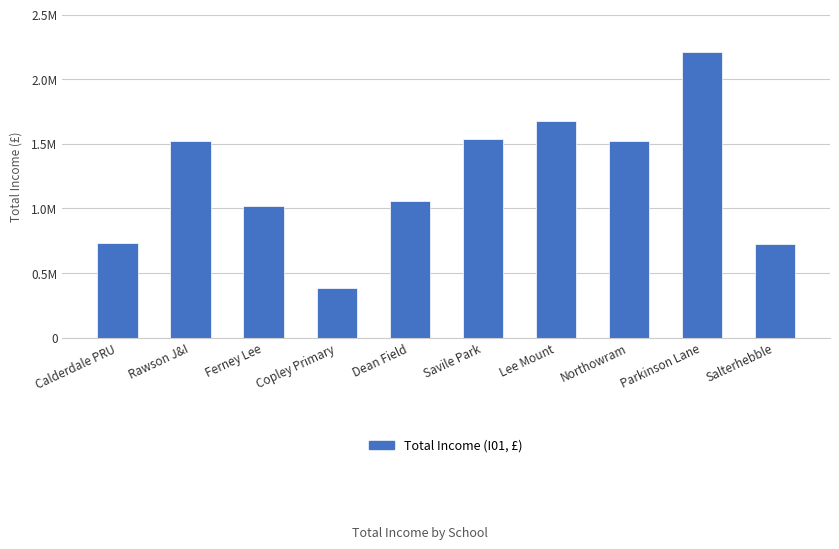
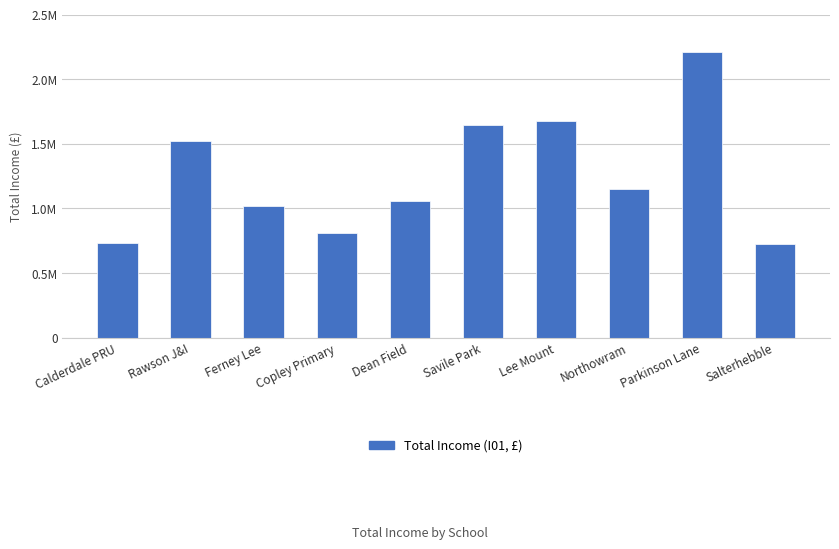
  {
    "Calderdale PRU": 730000,
    "Rawson J&I": 1520000,
    "Ferney Lee": 1020000,
-   "Copley Primary": 380000,
+   "Copley Primary": 810000,
    "Dean Field": 1060000,
-   "Savile Park": 1540000,
+   "Savile Park": 1650000,
    "Lee Mount": 1680000,
-   "Northowram": 1520000,
+   "Northowram": 1150000,
    "Parkinson Lane": 2210000,
    "Salterhebble": 730000
  }
